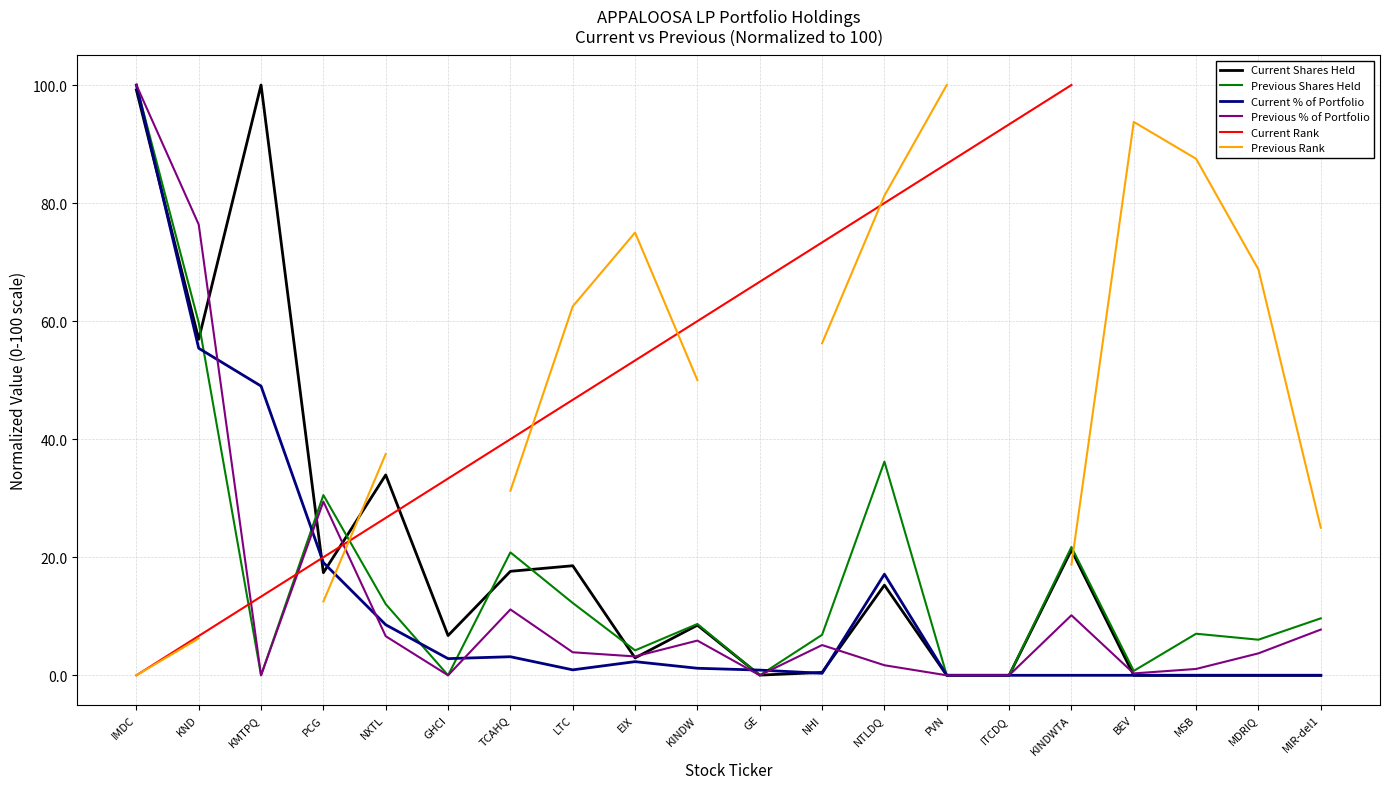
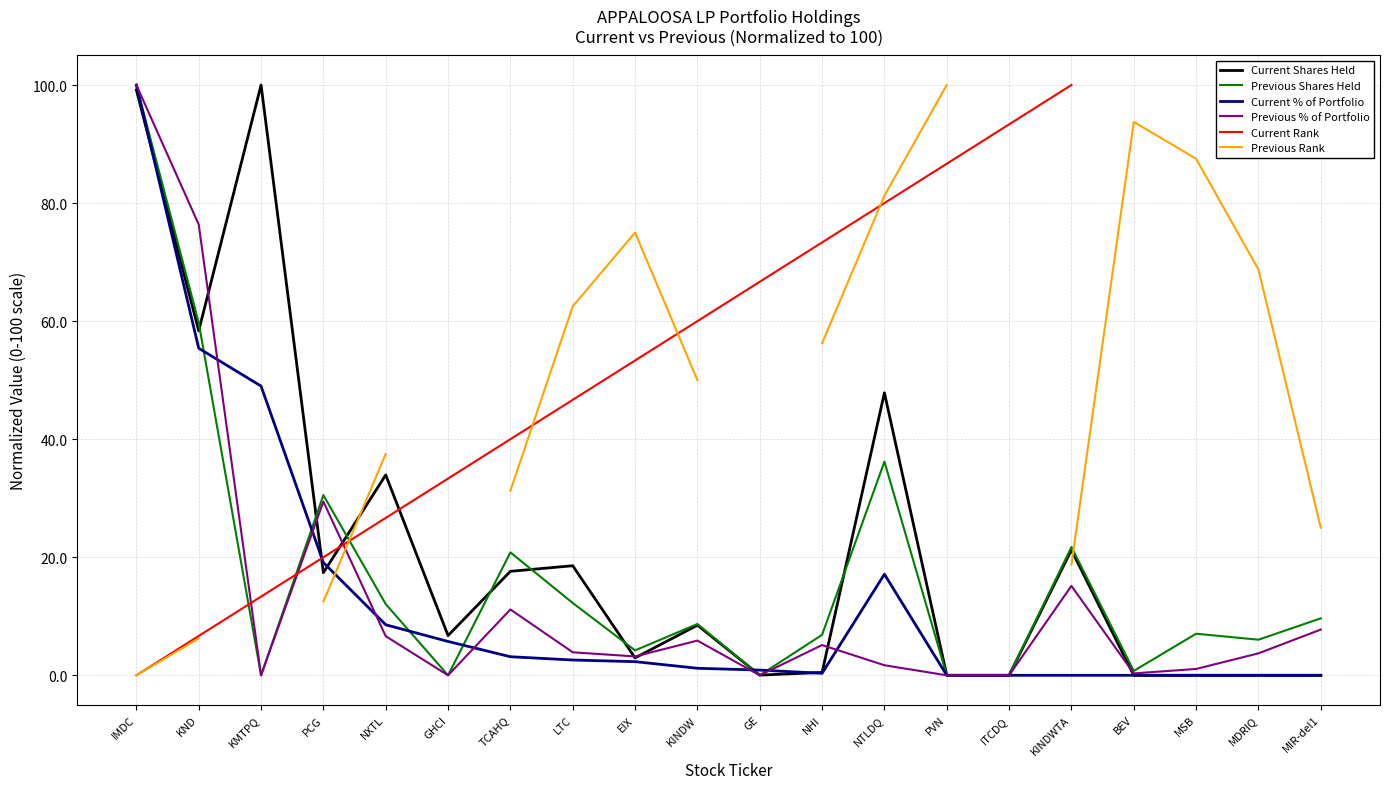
  {
    "Current Shares Held": {
      "IMDC": 99,
-     "KND": 57,
+     "KND": 58,
      "KMTPQ": 100,
      "PCG": 17,
      "NXTL": 34,
      "GHCI": 7,
      "TCAHQ": 18,
      "LTC": 19,
-     "NTLDQ": 15,
+     "NTLDQ": 48,
      "KINDWTA": 21
    },
    "Previous Shares Held": {
      "KND": 60,
      "PCG": 31,
      "NXTL": 12,
      "TCAHQ": 21,
      "LTC": 12,
      "EIX": 4,
      "NHI": 7,
      "NTLDQ": 36,
      "KINDWTA": 22,
      "MSB": 7,
      "MDRIQ": 6,
      "MIR-del1": 10
    },
    "Current % of Portfolio": {
      "KND": 55,
      "KMTPQ": 49,
      "PCG": 19,
      "NXTL": 9,
-     "GHCI": 3,
+     "GHCI": 6,
      "TCAHQ": 3,
-     "LTC": 1,
+     "LTC": 3,
      "EIX": 2,
      "KINDW": 1,
      "GE": 1,
      "NTLDQ": 17,
      "KINDWTA": 0
    },
    "Previous % of Portfolio": {
      "KND": 76,
      "PCG": 29,
      "NXTL": 7,
      "TCAHQ": 11,
      "LTC": 4,
      "KINDW": 6,
      "NHI": 5,
      "NTLDQ": 2,
-     "KINDWTA": 10,
+     "KINDWTA": 15,
      "MSB": 1,
      "MDRIQ": 4,
      "MIR-del1": 8
    },
    "Current Rank": {
      "KMTPQ": 13,
      "PCG": 20,
      "NXTL": 27,
      "GHCI": 33,
      "TCAHQ": 40,
      "LTC": 47,
      "EIX": 53,
      "KINDW": 60,
      "GE": 67,
      "NHI": 73,
      "NTLDQ": 80,
      "PVN": 87,
      "ITCDQ": 93,
      "KINDWTA": 100
    },
    "Previous Rank": {
      "PCG": 13,
      "NXTL": 38,
      "TCAHQ": 31,
      "LTC": 63,
      "EIX": 75,
      "KINDW": 50,
      "NHI": 56,
      "NTLDQ": 81,
      "PVN": 100,
      "KINDWTA": 19,
      "BEV": 94,
      "MSB": 88,
      "MDRIQ": 69,
      "MIR-del1": 25
    }
  }
